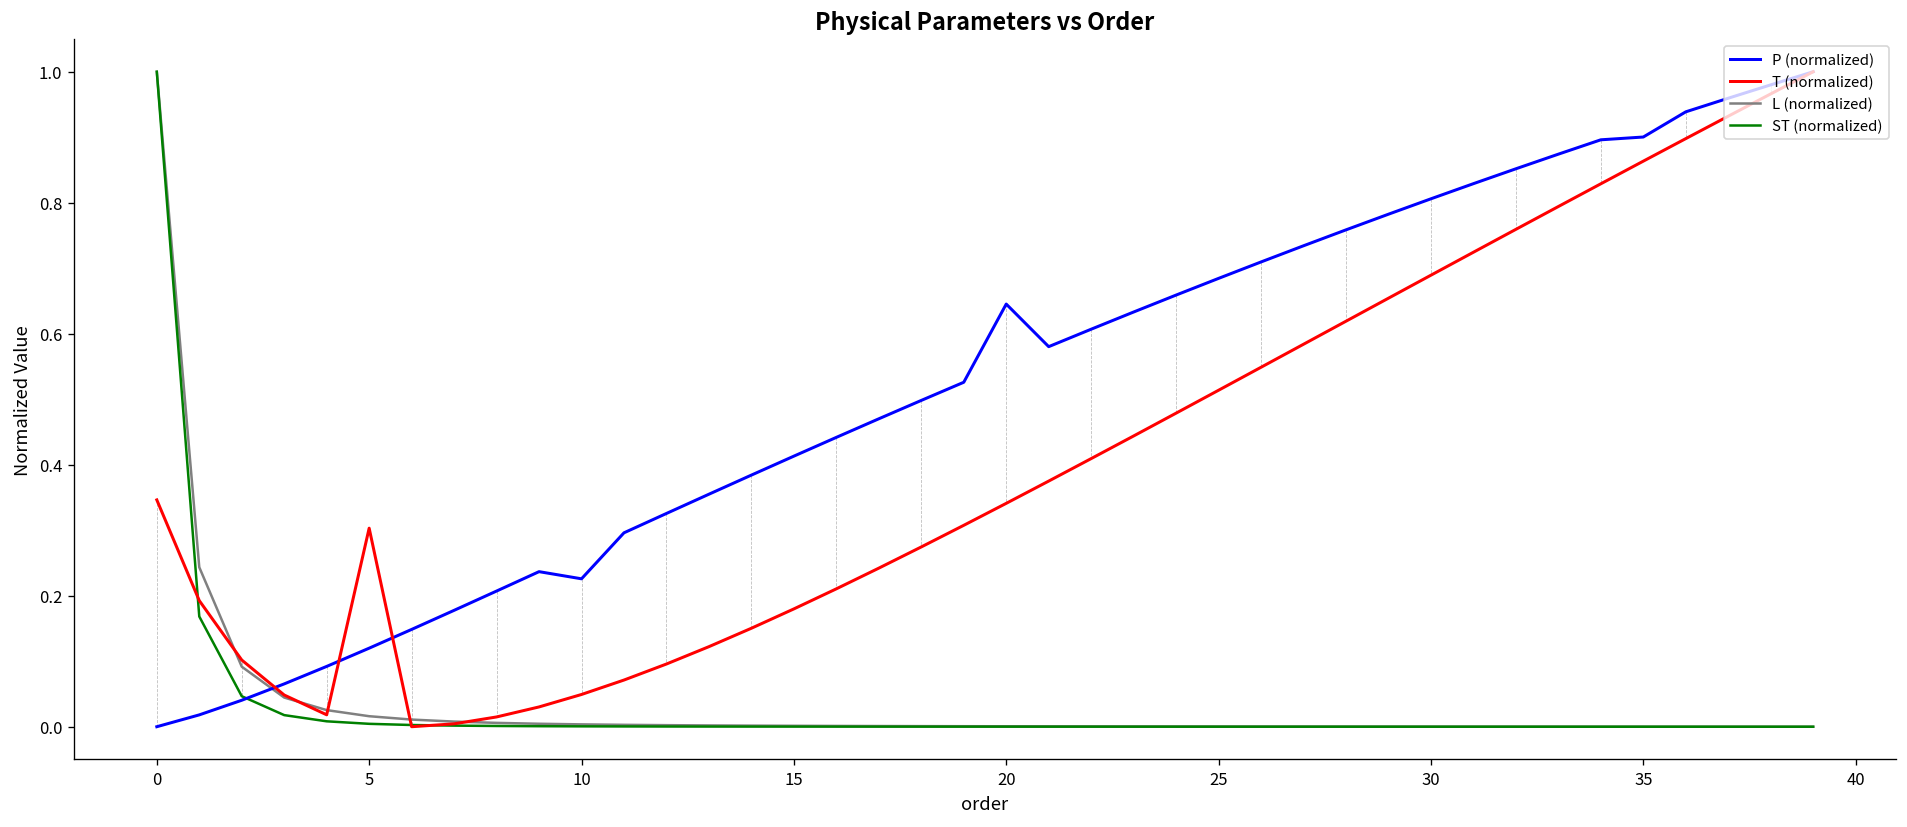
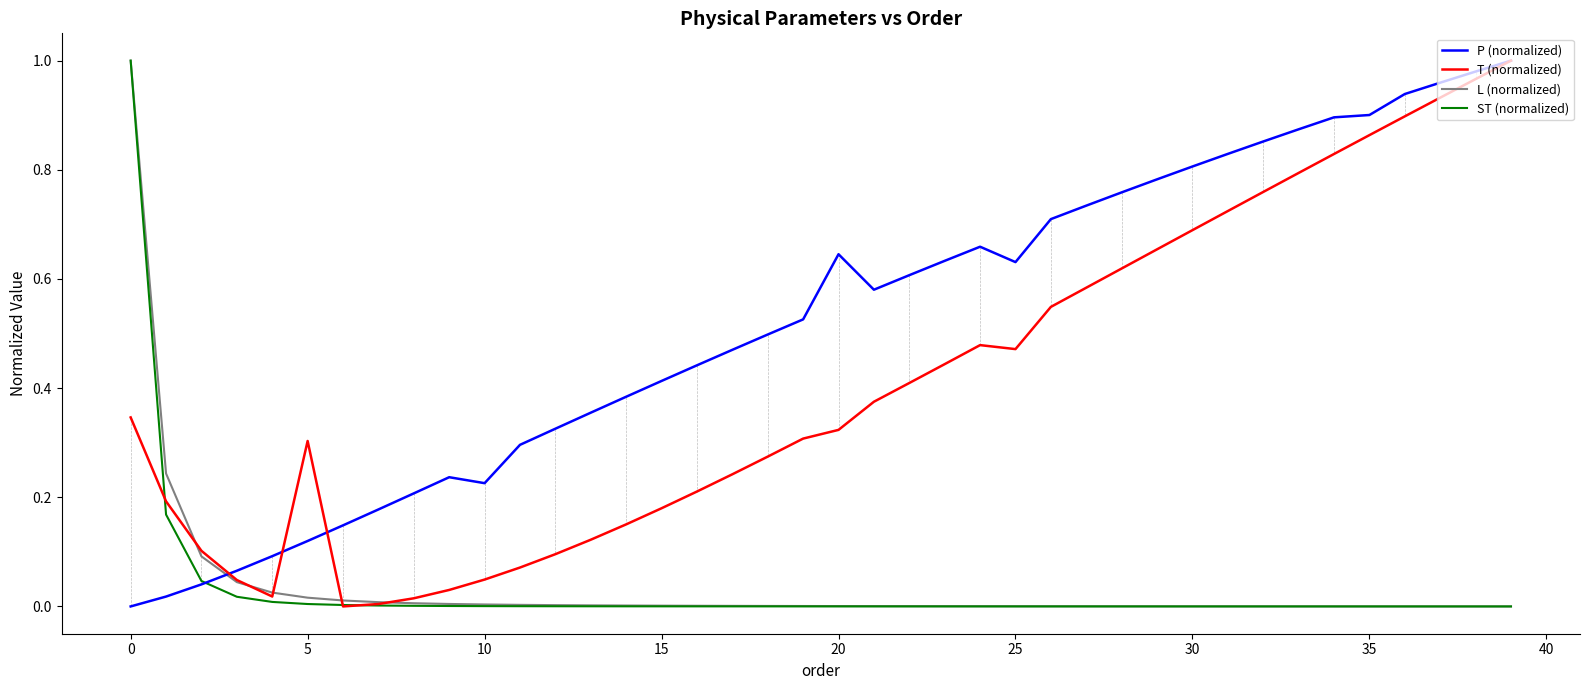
  {
    "P (normalized)": {
      "5": 0.12,
      "15": 0.41,
-     "25": 0.68,
+     "25": 0.63,
      "35": 0.90
    },
    "T (normalized)": {
      "5": 0.30,
      "15": 0.18,
-     "20": 0.34,
-     "25": 0.51,
+     "20": 0.32,
+     "25": 0.47,
      "35": 0.86
    },
    "ST (normalized)": {
      "5": 0.00
    }
  }
